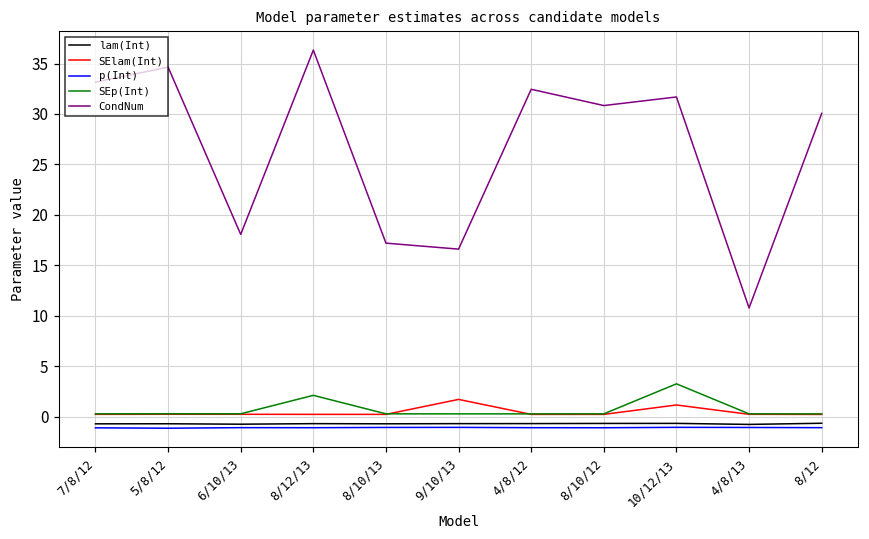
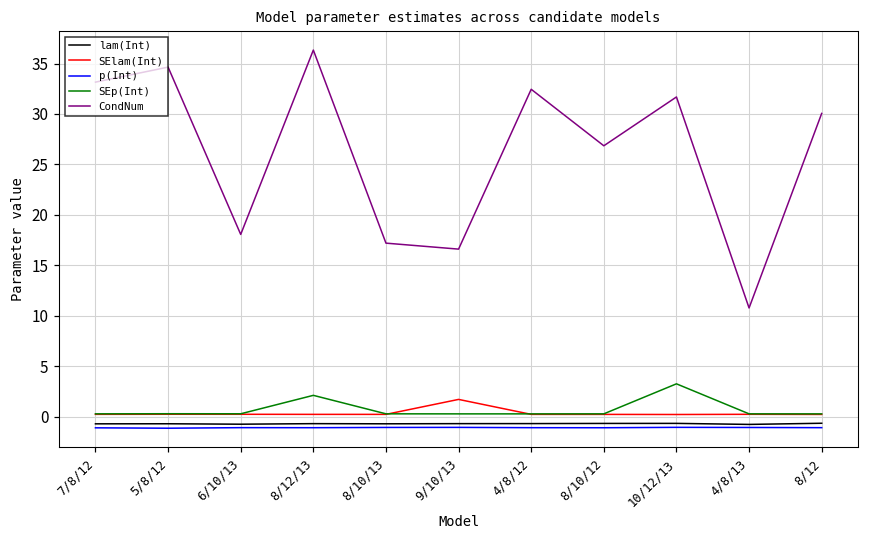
  {
    "lam(Int)": {
      "7/8/12": -1,
      "5/8/12": -1,
      "6/10/13": -1,
      "8/12/13": -1,
      "8/10/13": -1,
      "9/10/13": -1,
      "4/8/12": -1,
      "8/10/12": -1,
      "10/12/13": -1,
      "4/8/13": -1,
      "8/12": -1
    },
    "SElam(Int)": {
      "8/12/13": 0,
      "9/10/13": 2,
-     "10/12/13": 1
+     "10/12/13": 0
    },
    "p(Int)": {
      "7/8/12": -1,
      "5/8/12": -1,
      "6/10/13": -1,
      "8/12/13": -1,
      "8/10/13": -1,
      "9/10/13": -1,
      "4/8/12": -1,
      "8/10/12": -1,
      "10/12/13": -1,
      "4/8/13": -1,
      "8/12": -1
    },
    "SEp(Int)": {
      "8/12/13": 2,
      "9/10/13": 0,
      "10/12/13": 3
    },
    "CondNum": {
      "5/8/12": 35,
      "6/10/13": 18,
      "8/12/13": 36,
      "8/10/13": 17,
      "9/10/13": 17,
      "4/8/12": 32,
-     "8/10/12": 31,
+     "8/10/12": 27,
      "10/12/13": 32,
      "4/8/13": 11,
      "8/12": 30
    }
  }
